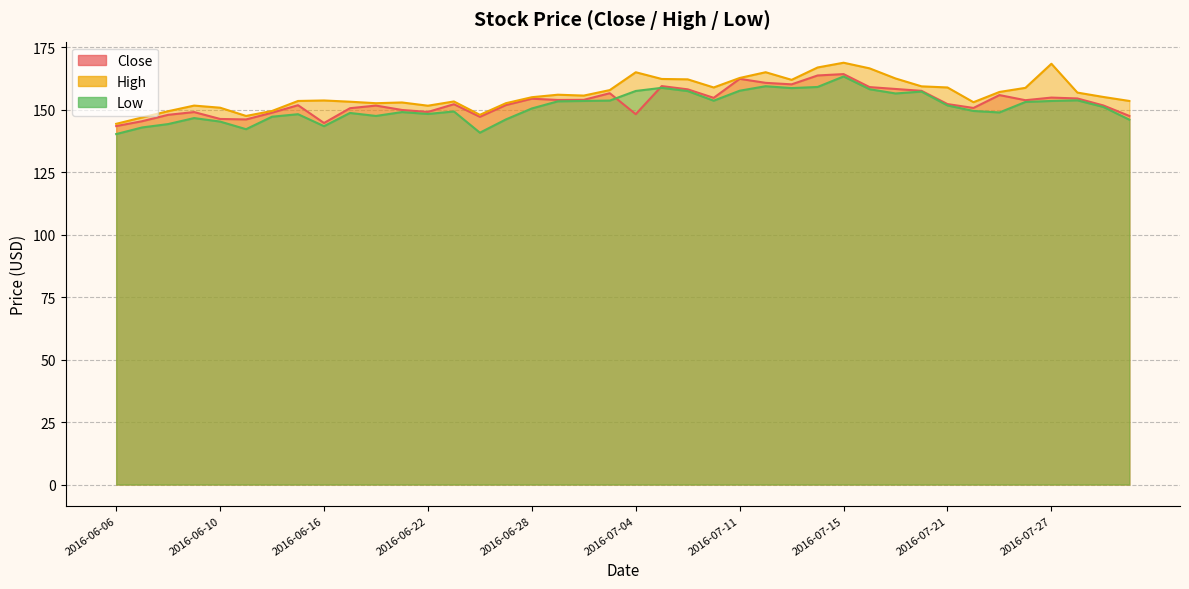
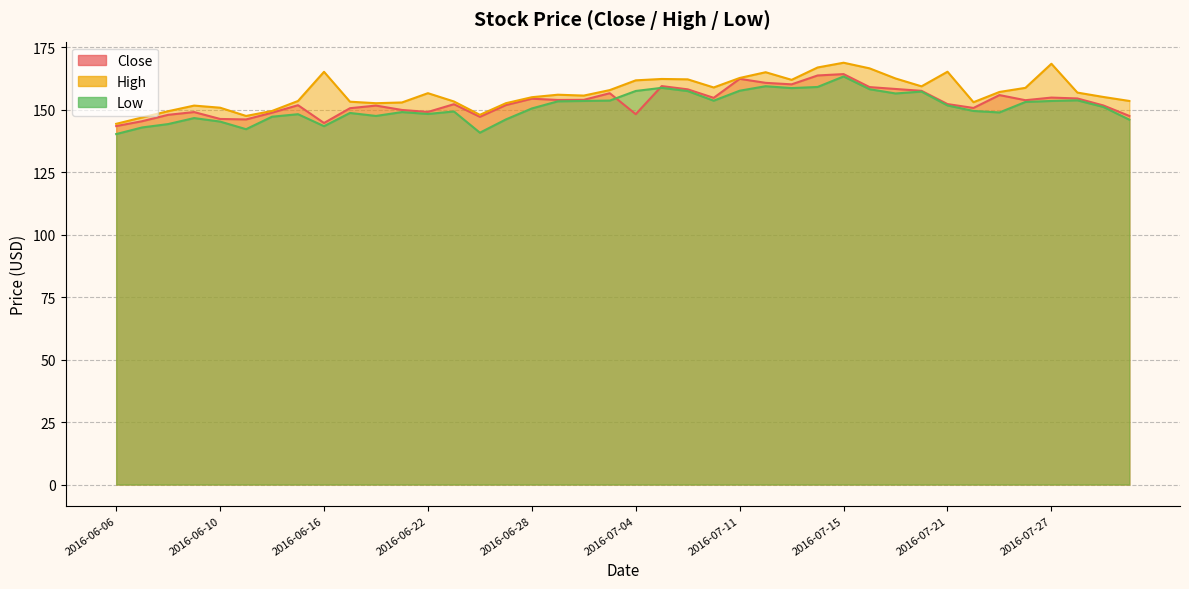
  {
    "Close": {
      "2016-06-10": 146,
      "2016-06-16": 145,
      "2016-07-04": 148,
      "2016-07-27": 155
    },
    "High": {
      "2016-06-10": 151,
-     "2016-06-16": 154,
-     "2016-06-22": 152,
-     "2016-07-04": 165,
+     "2016-06-16": 165,
+     "2016-06-22": 157,
+     "2016-07-04": 162,
      "2016-07-15": 169,
-     "2016-07-21": 159,
+     "2016-07-21": 165,
      "2016-07-27": 168
    },
    "Low": {
      "2016-06-06": 140,
      "2016-06-10": 145,
      "2016-06-16": 143,
      "2016-06-28": 151,
      "2016-07-04": 158,
      "2016-07-11": 158,
      "2016-07-27": 154
    }
  }
